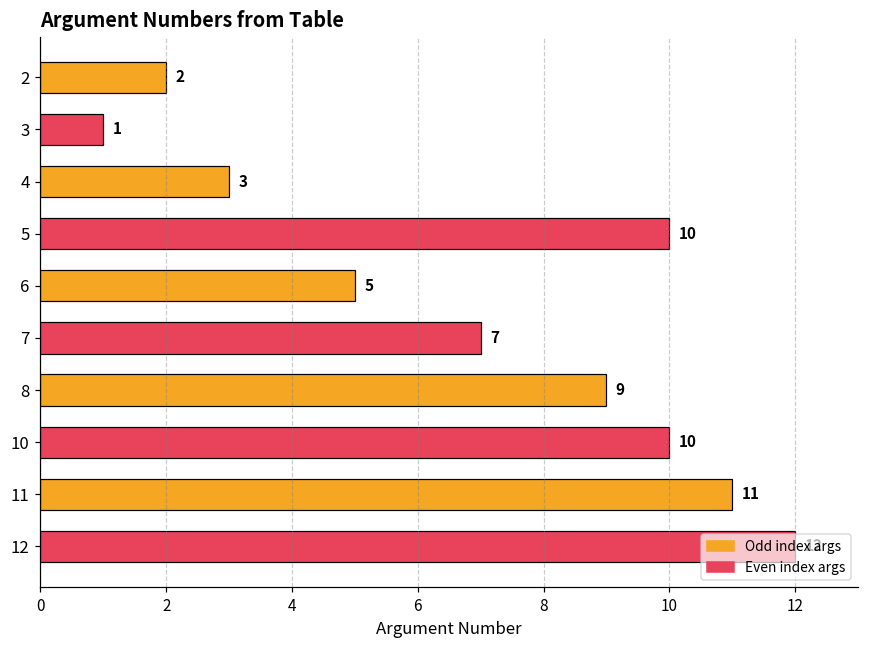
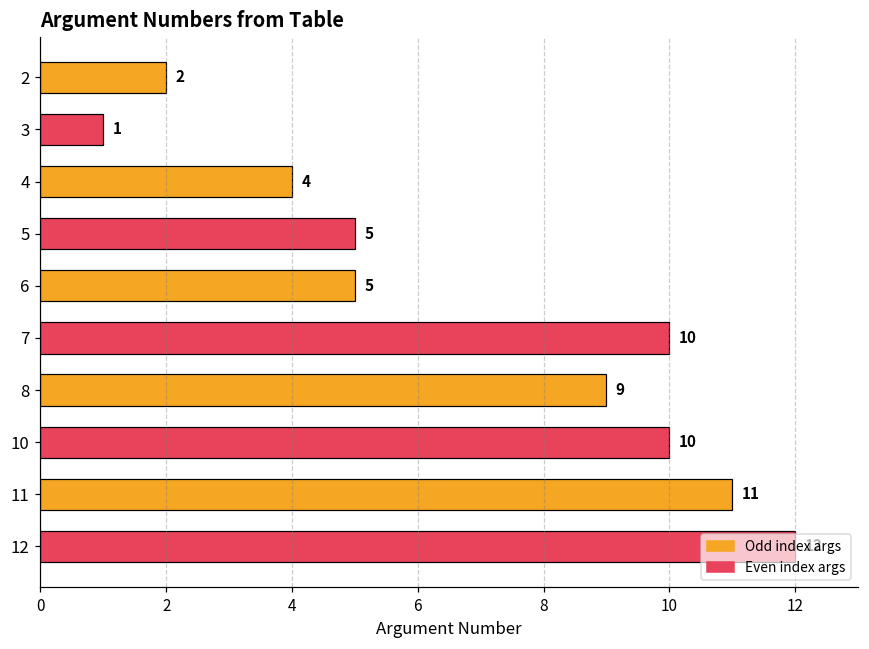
  {
    "2": 2,
    "3": 1,
-   "4": 3,
-   "5": 10,
+   "4": 4,
+   "5": 5,
    "6": 5,
-   "7": 7,
+   "7": 10,
    "8": 9,
    "10": 10,
    "11": 11
  }
